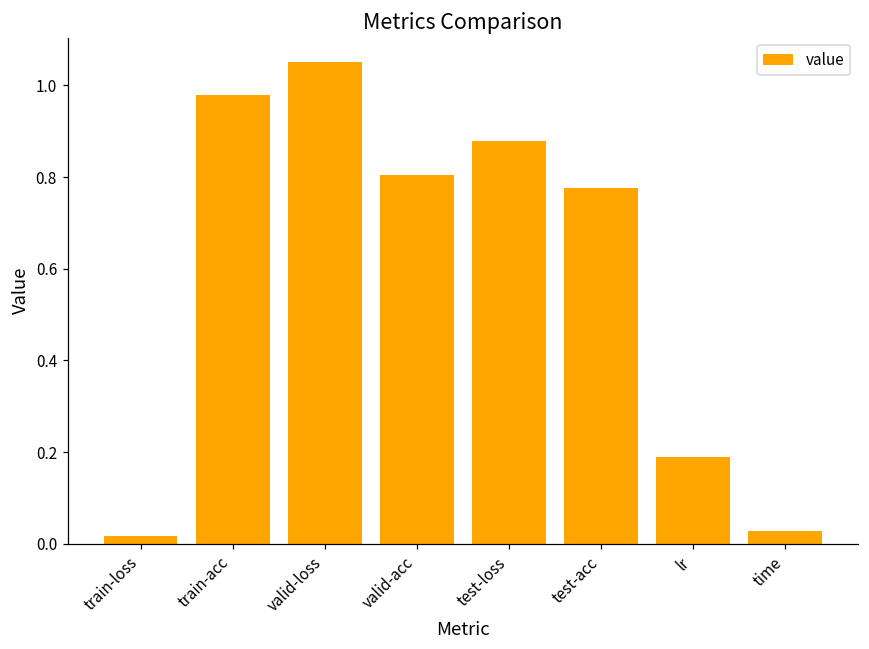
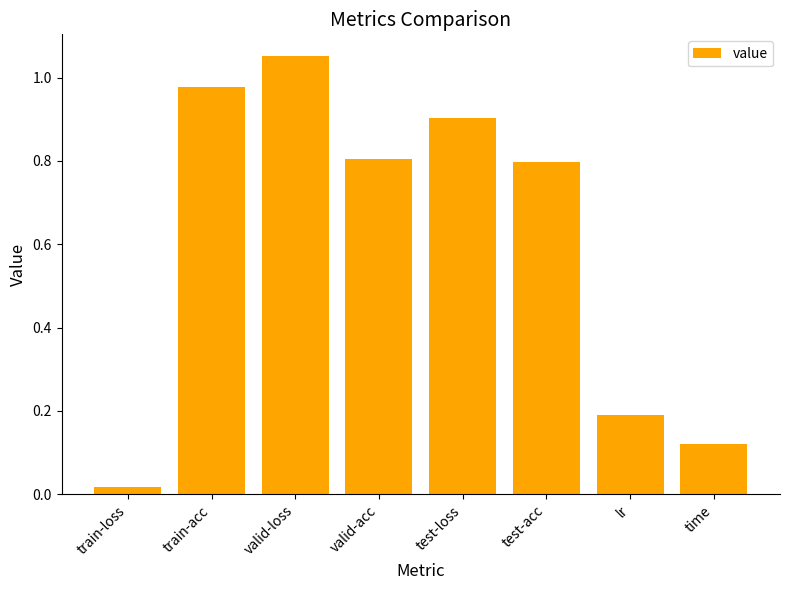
  {
    "train-loss": 0.02,
    "train-acc": 0.98,
    "valid-loss": 1.05,
    "valid-acc": 0.81,
-   "test-loss": 0.88,
-   "test-acc": 0.78,
+   "test-loss": 0.90,
+   "test-acc": 0.80,
    "lr": 0.19,
-   "time": 0.03
+   "time": 0.12
  }
